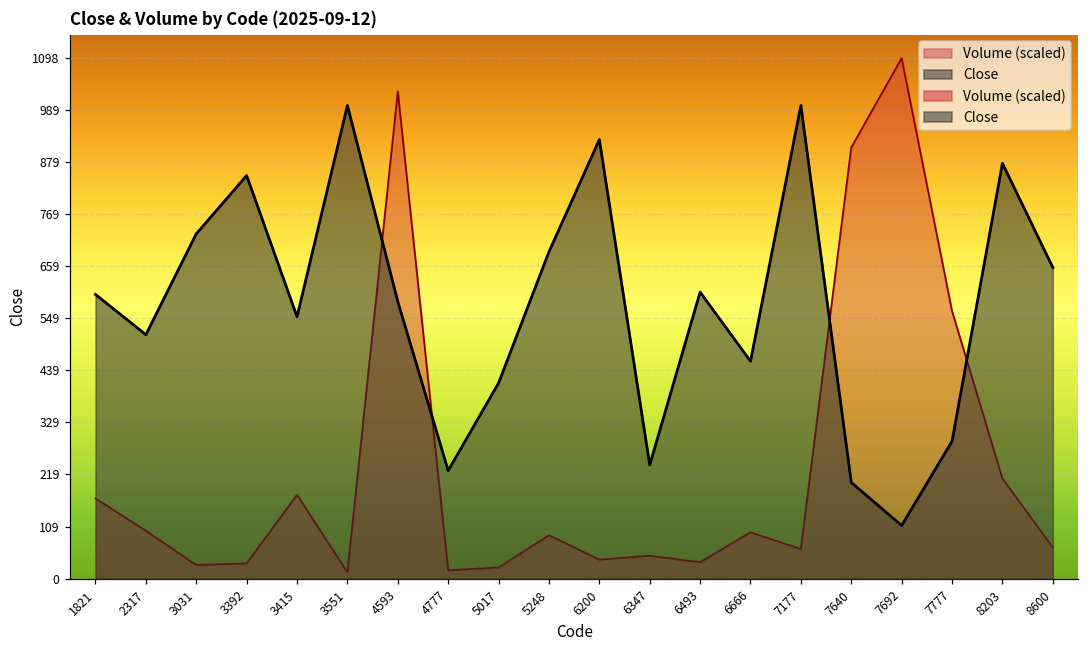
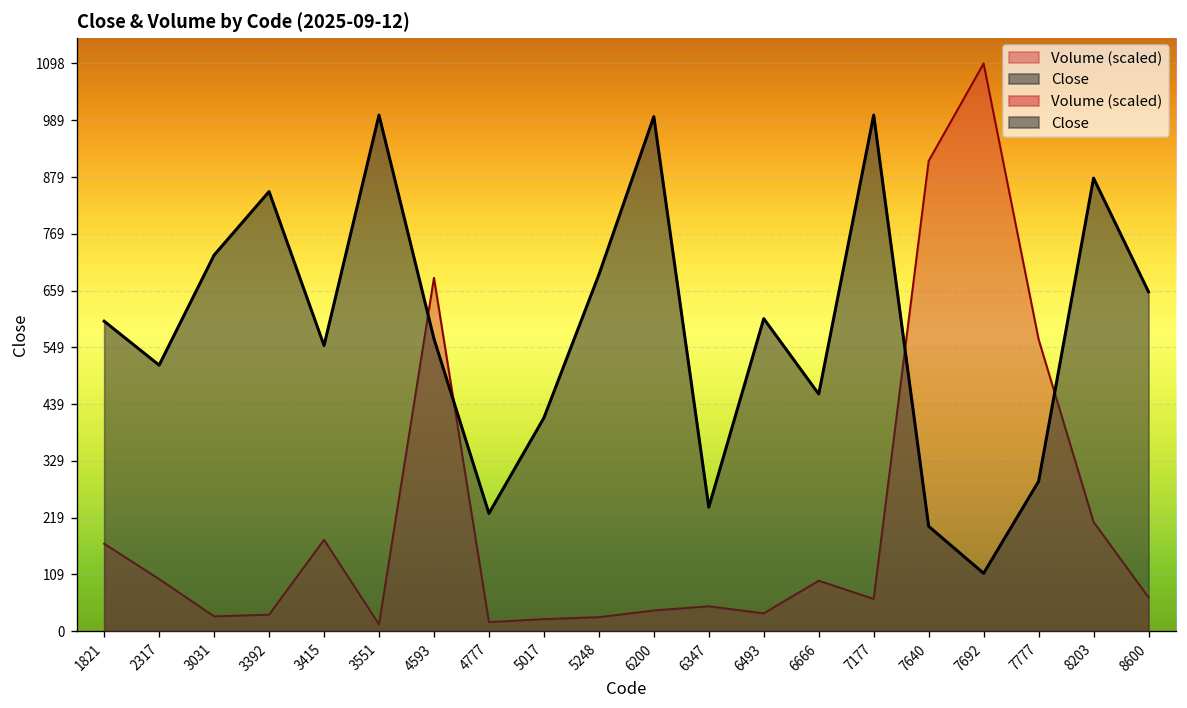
  {
    "Volume (scaled)": {
      "1821": 170,
      "2317": 100,
      "3031": 30,
      "3392": 30,
      "3415": 180,
      "3551": 10,
-     "4593": 1030,
+     "4593": 680,
      "4777": 20,
      "5017": 20,
-     "5248": 90,
+     "5248": 30,
      "6200": 40,
      "6347": 50,
      "6493": 30,
      "6666": 100,
      "7177": 60,
      "7640": 910,
      "7692": 1100,
      "7777": 560,
      "8203": 210,
      "8600": 70
    },
    "Close": {
      "1821": 600,
      "2317": 520,
      "3031": 730,
      "3392": 850,
      "3415": 550,
      "3551": 1000,
-     "4593": 590,
+     "4593": 570,
      "4777": 230,
      "5017": 410,
      "5248": 690,
-     "6200": 930,
+     "6200": 1000,
      "6347": 240,
      "6493": 610,
      "6666": 460,
      "7177": 1000,
      "7640": 200,
      "7692": 110,
      "7777": 290,
      "8203": 880,
      "8600": 660
    }
  }
